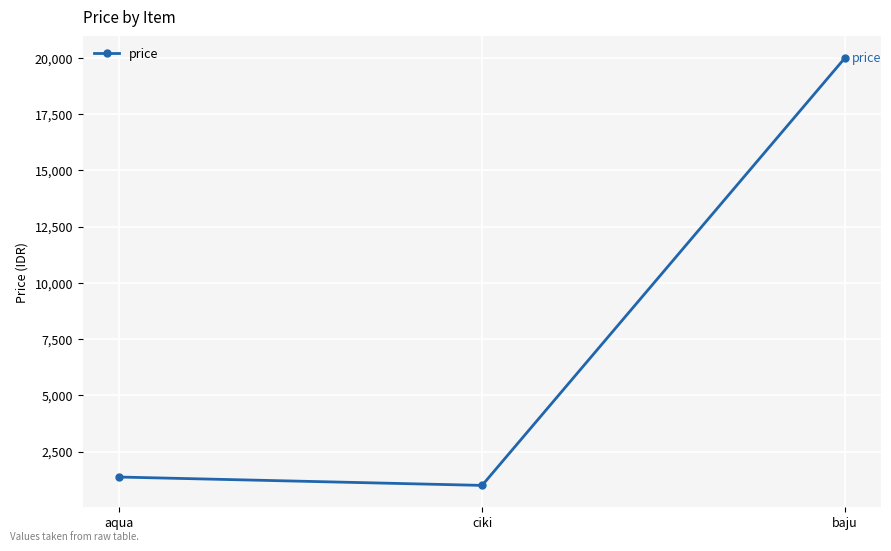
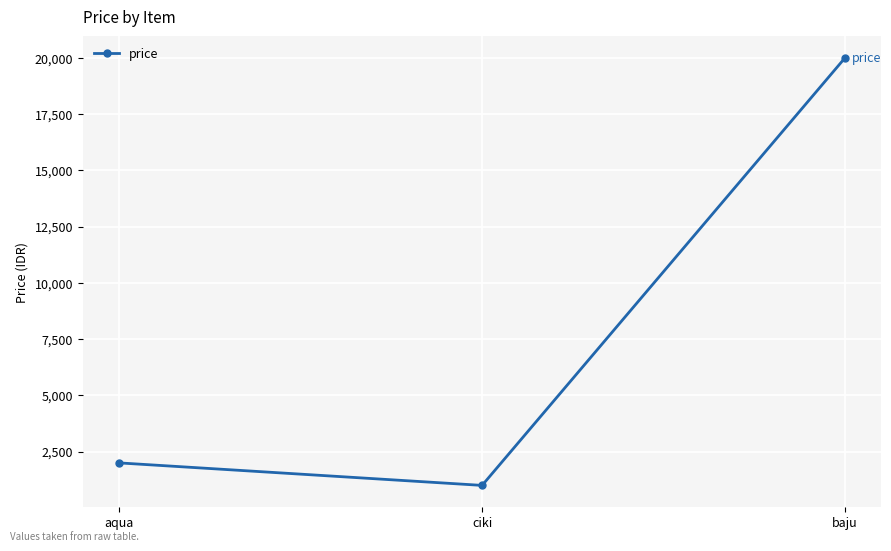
  {
-   "aqua": "1,400",
+   "aqua": "2,000",
    "ciki": "1,000",
    "baju": "20,000"
  }
